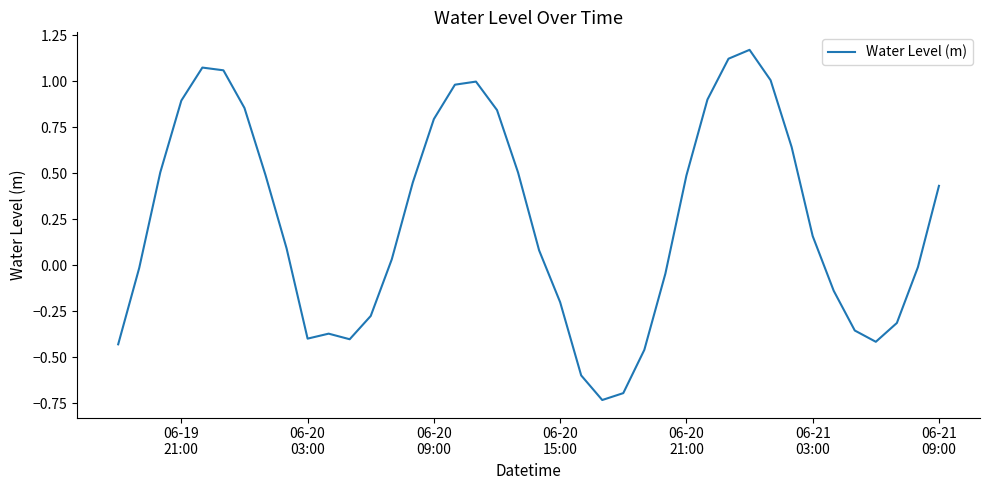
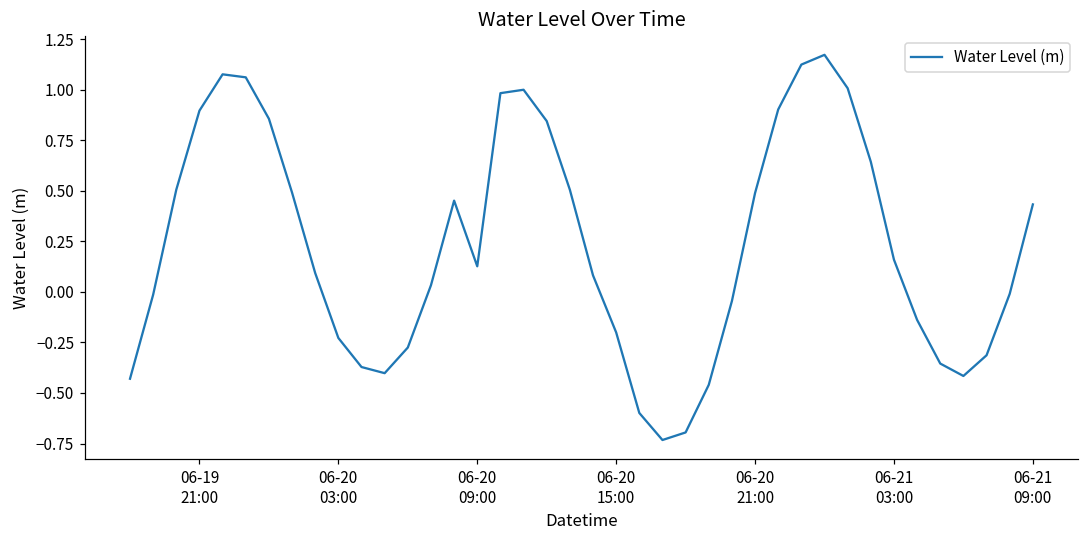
  {
    "06-19 21:00": 0.90,
-   "06-20 03:00": -0.40,
-   "06-20 09:00": 0.80,
+   "06-20 03:00": -0.23,
+   "06-20 09:00": 0.13,
    "06-20 15:00": -0.20,
    "06-20 21:00": 0.49,
    "06-21 03:00": 0.16,
    "06-21 09:00": 0.43
  }
